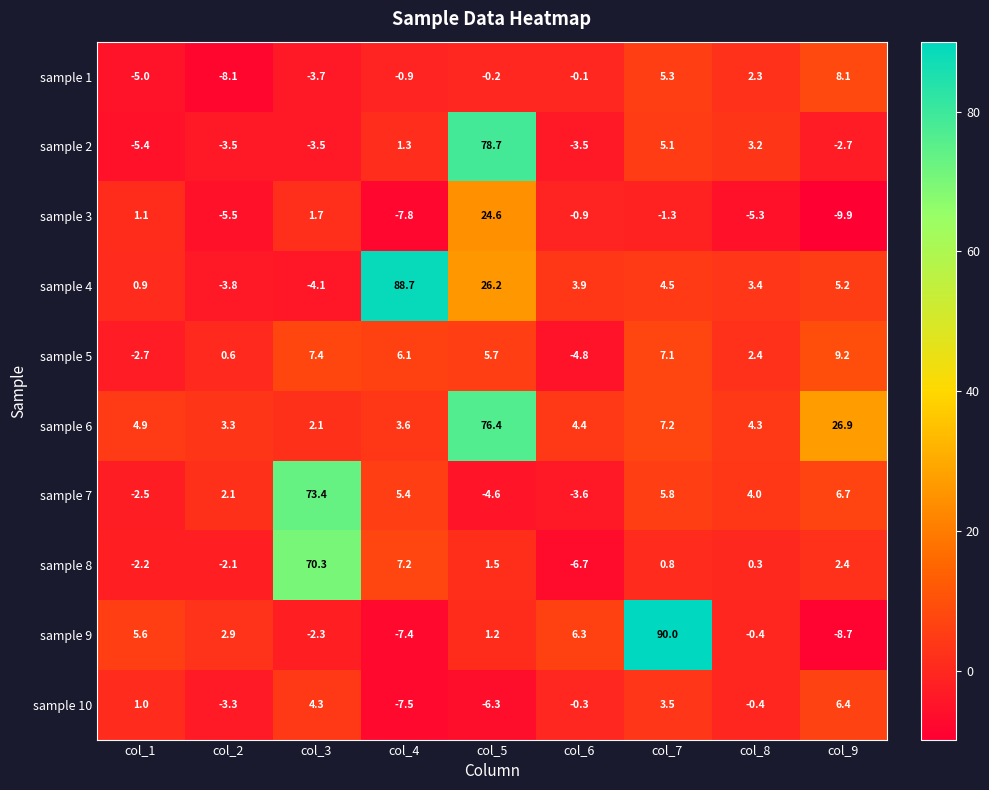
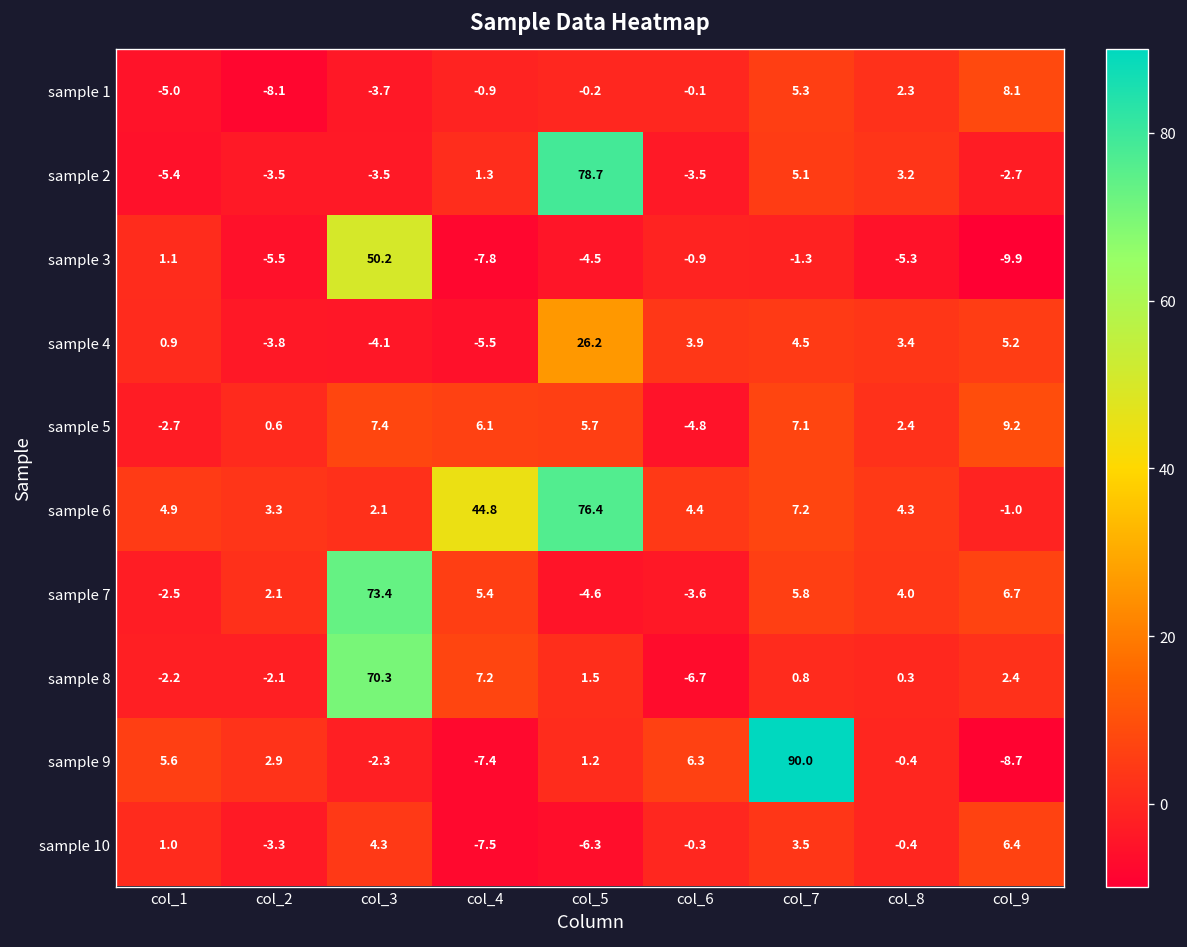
  {
    "sample 1": {
      "col_1": -5.0,
      "col_2": -8.1,
      "col_3": -3.7,
      "col_4": -0.9,
      "col_5": -0.2,
      "col_6": -0.1,
      "col_7": 5.3,
      "col_8": 2.3,
      "col_9": 8.1
    },
    "sample 2": {
      "col_1": -5.4,
      "col_2": -3.5,
      "col_3": -3.5,
      "col_4": 1.3,
      "col_5": 78.7,
      "col_6": -3.5,
      "col_7": 5.1,
      "col_8": 3.2,
      "col_9": -2.7
    },
    "sample 3": {
      "col_1": 1.1,
      "col_2": -5.5,
-     "col_3": 1.7,
+     "col_3": 50.2,
      "col_4": -7.8,
-     "col_5": 24.6,
+     "col_5": -4.5,
      "col_6": -0.9,
      "col_7": -1.3,
      "col_8": -5.3,
      "col_9": -9.9
    },
    "sample 4": {
      "col_1": 0.9,
      "col_2": -3.8,
      "col_3": -4.1,
-     "col_4": 88.7,
+     "col_4": -5.5,
      "col_5": 26.2,
      "col_6": 3.9,
      "col_7": 4.5,
      "col_8": 3.4,
      "col_9": 5.2
    },
    "sample 5": {
      "col_1": -2.7,
      "col_2": 0.6,
      "col_3": 7.4,
      "col_4": 6.1,
      "col_5": 5.7,
      "col_6": -4.8,
      "col_7": 7.1,
      "col_8": 2.4,
      "col_9": 9.2
    },
    "sample 6": {
      "col_1": 4.9,
      "col_2": 3.3,
      "col_3": 2.1,
-     "col_4": 3.6,
+     "col_4": 44.8,
      "col_5": 76.4,
      "col_6": 4.4,
      "col_7": 7.2,
      "col_8": 4.3,
-     "col_9": 26.9
+     "col_9": -1.0
    },
    "sample 7": {
      "col_1": -2.5,
      "col_2": 2.1,
      "col_3": 73.4,
      "col_4": 5.4,
      "col_5": -4.6,
      "col_6": -3.6,
      "col_7": 5.8,
      "col_8": 4.0,
      "col_9": 6.7
    },
    "sample 8": {
      "col_1": -2.2,
      "col_2": -2.1,
      "col_3": 70.3,
      "col_4": 7.2,
      "col_5": 1.5,
      "col_6": -6.7,
      "col_7": 0.8,
      "col_8": 0.3,
      "col_9": 2.4
    },
    "sample 9": {
      "col_1": 5.6,
      "col_2": 2.9,
      "col_3": -2.3,
      "col_4": -7.4,
      "col_5": 1.2,
      "col_6": 6.3,
      "col_7": 90.0,
      "col_8": -0.4,
      "col_9": -8.7
    },
    "sample 10": {
      "col_1": 1.0,
      "col_2": -3.3,
      "col_3": 4.3,
      "col_4": -7.5,
      "col_5": -6.3,
      "col_6": -0.3,
      "col_7": 3.5,
      "col_8": -0.4,
      "col_9": 6.4
    }
  }
